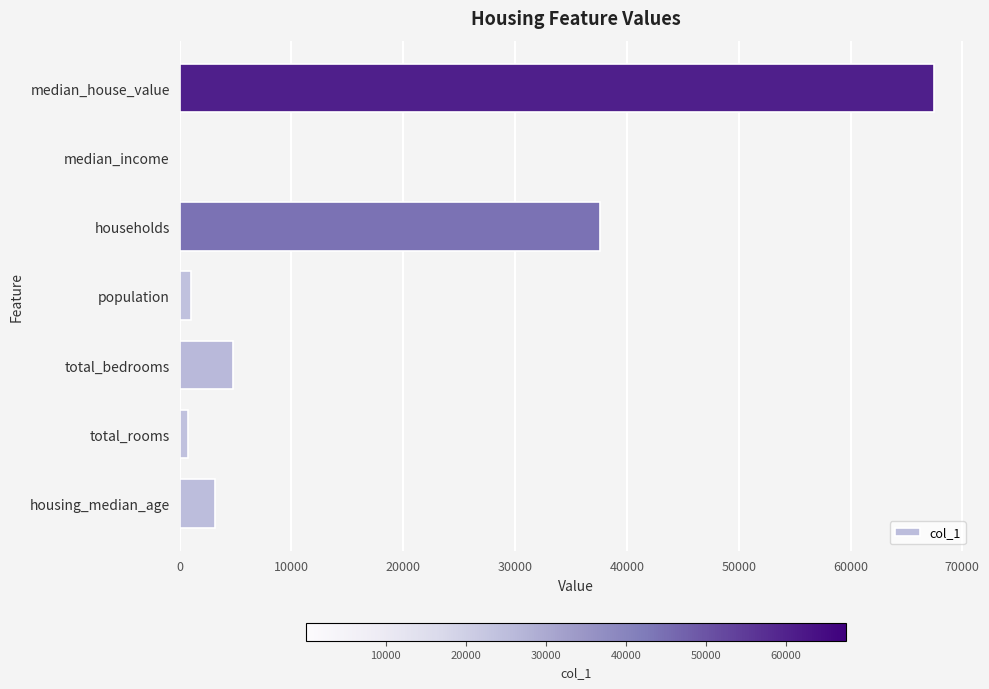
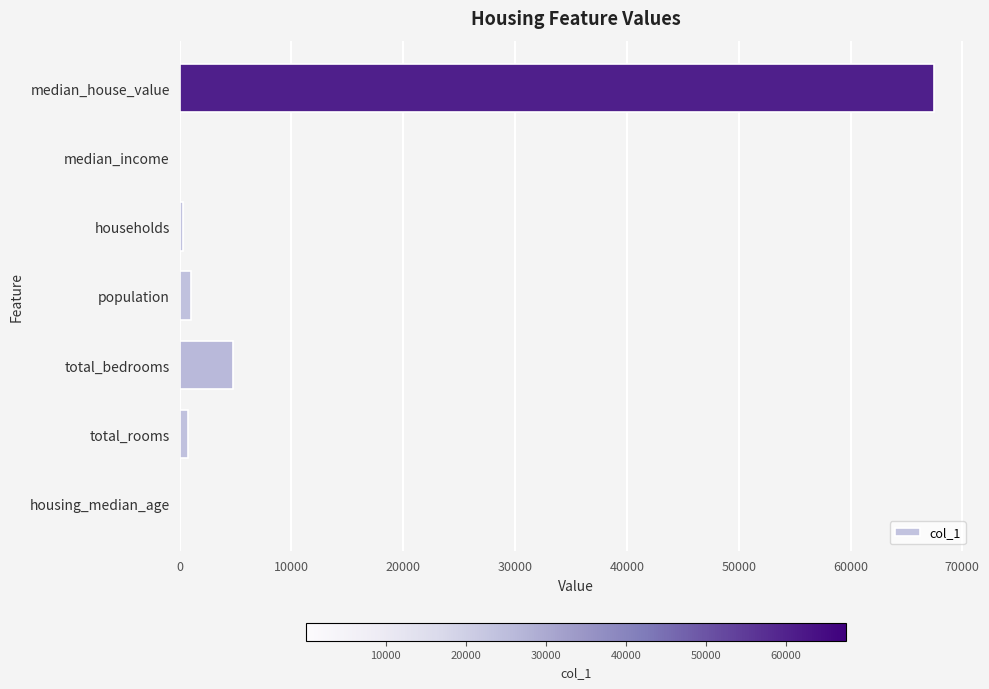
  {
    "median_house_value": 67500,
-   "households": 37600,
+   "households": 300,
    "population": 1000,
    "total_bedrooms": 4800,
    "total_rooms": 800,
-   "housing_median_age": 3200
+   "housing_median_age": 0
  }
